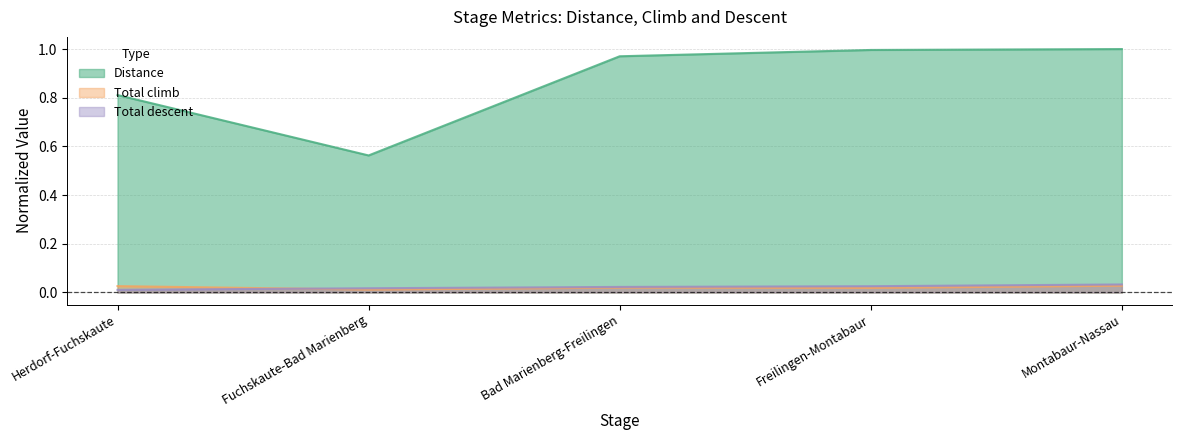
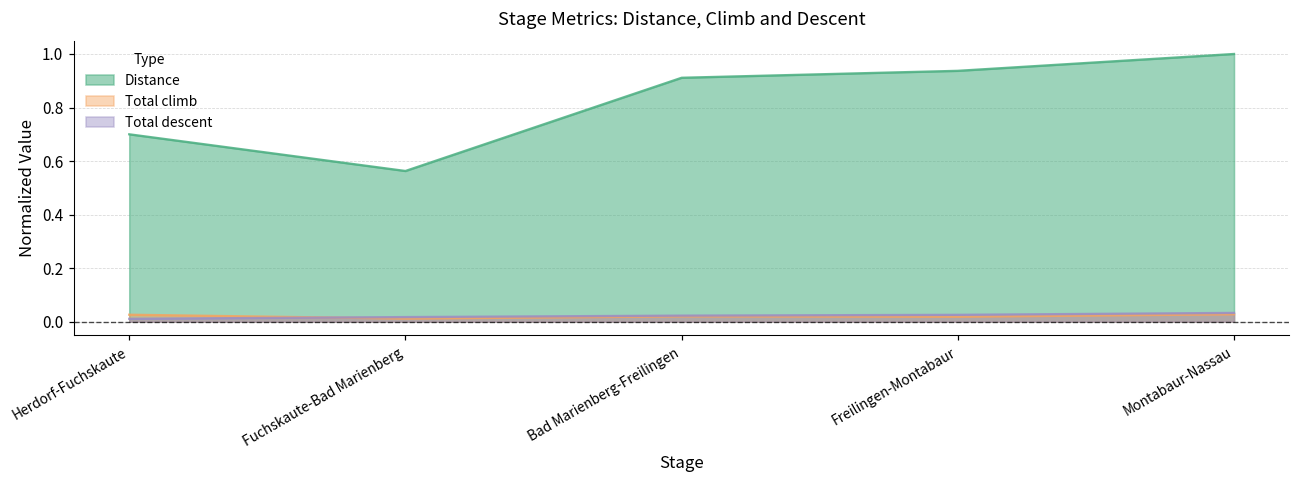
  {
    "Distance": {
-     "Herdorf-Fuchskaute": 0.81,
+     "Herdorf-Fuchskaute": 0.70,
      "Fuchskaute-Bad Marienberg": 0.56,
-     "Bad Marienberg-Freilingen": 0.97,
-     "Freilingen-Montabaur": 1.00,
+     "Bad Marienberg-Freilingen": 0.91,
+     "Freilingen-Montabaur": 0.94,
      "Montabaur-Nassau": 1.00
    },
    "Total climb": {
      "Herdorf-Fuchskaute": 0.03
    },
    "Total descent": {
      "Herdorf-Fuchskaute": 0.01
    }
  }
